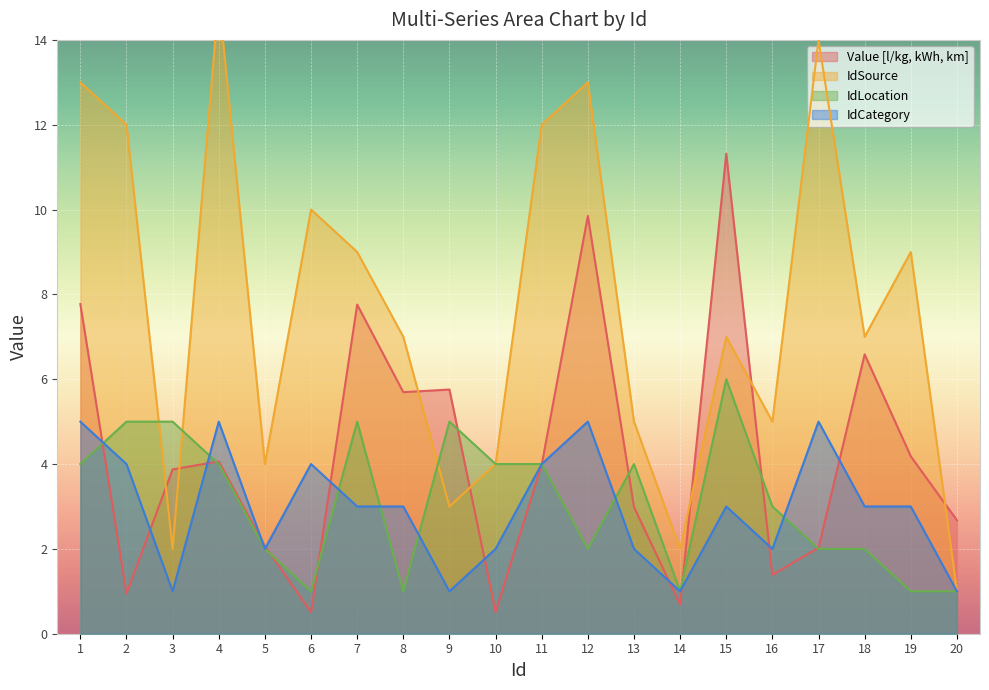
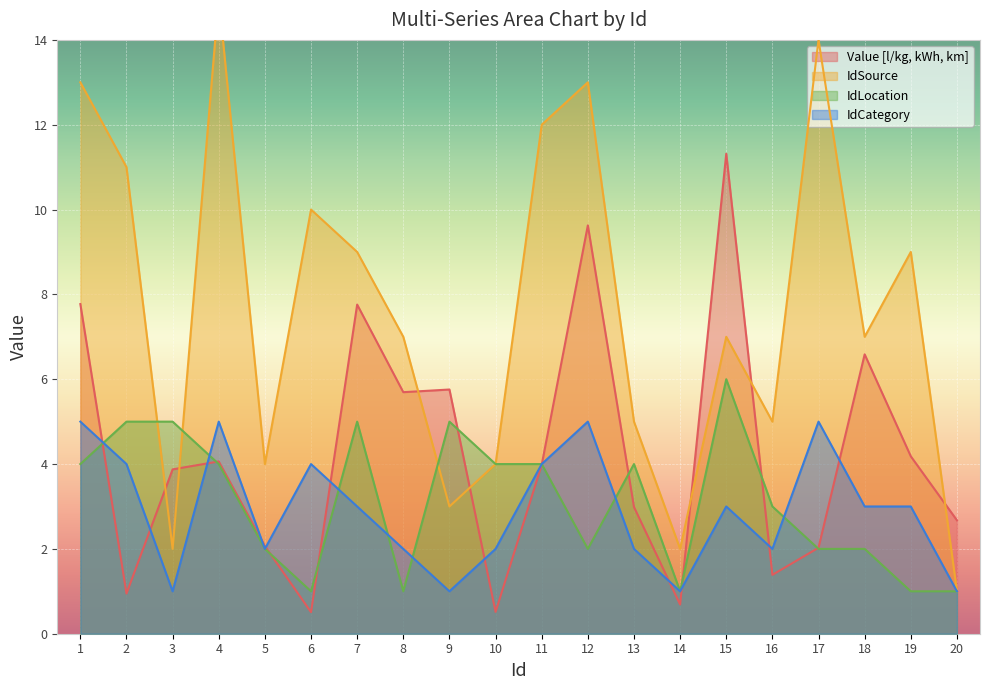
  {
    "Value [l/kg, kWh, km]": {
      "1": 7.8,
      "2": 0.9,
      "3": 3.9,
      "4": 4.1,
      "5": 2.1,
      "6": 0.5,
      "7": 7.8,
      "8": 5.7,
      "9": 5.8,
      "10": 0.5,
-     "12": 9.9,
+     "12": 9.6,
      "13": 3.0,
      "14": 0.7,
      "15": 11.3,
      "16": 1.4,
      "18": 6.6,
      "19": 4.2,
      "20": 2.7
    },
    "IdSource": {
      "1": 13,
-     "2": 12,
+     "2": 11,
      "3": 2,
      "5": 4,
      "6": 10,
      "7": 9,
      "8": 7,
      "9": 3,
      "11": 12,
      "12": 13,
      "13": 5,
      "14": 2,
      "15": 7,
      "16": 5,
      "17": 14,
      "18": 7,
      "19": 9
    },
    "IdLocation": {
      "1": 4.0,
      "2": 5.0,
      "3": 5.0,
      "4": 4.0,
      "6": 1.0,
      "7": 5.0,
      "8": 1.0,
      "9": 5.0,
      "12": 2.0,
      "13": 4.0,
      "15": 6.0,
      "16": 3.0,
      "18": 2.0,
      "19": 1.0
    },
    "IdCategory": {
      "1": 5,
      "2": 4,
      "3": 1,
      "4": 5,
      "6": 4,
      "7": 3,
-     "8": 3,
+     "8": 2,
      "9": 1,
      "10": 2,
      "12": 5,
      "13": 2,
      "15": 3,
      "16": 2,
      "17": 5,
      "18": 3,
      "19": 3
    }
  }
